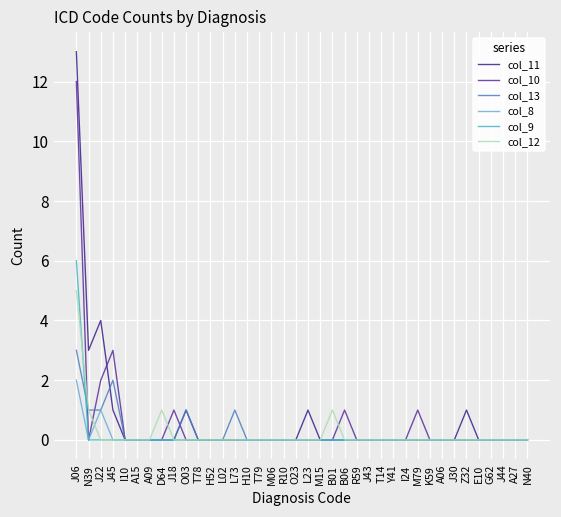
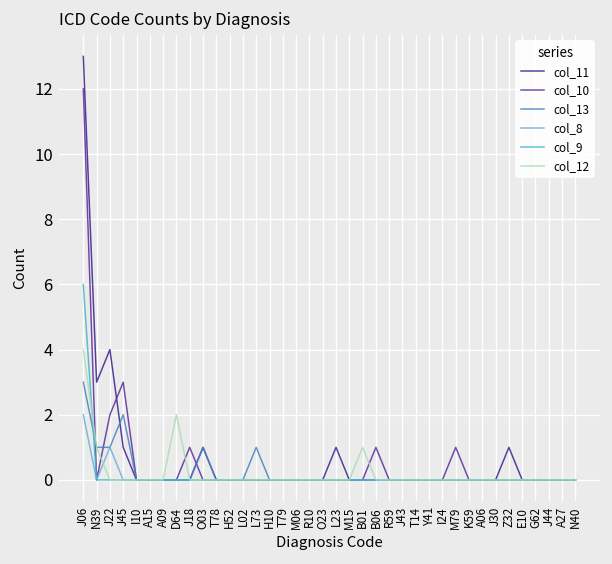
  {
    "col_12": {
-     "J06": 5,
-     "D64": 1,
+     "J06": 4,
+     "D64": 2,
      "B01": 1
    }
  }
